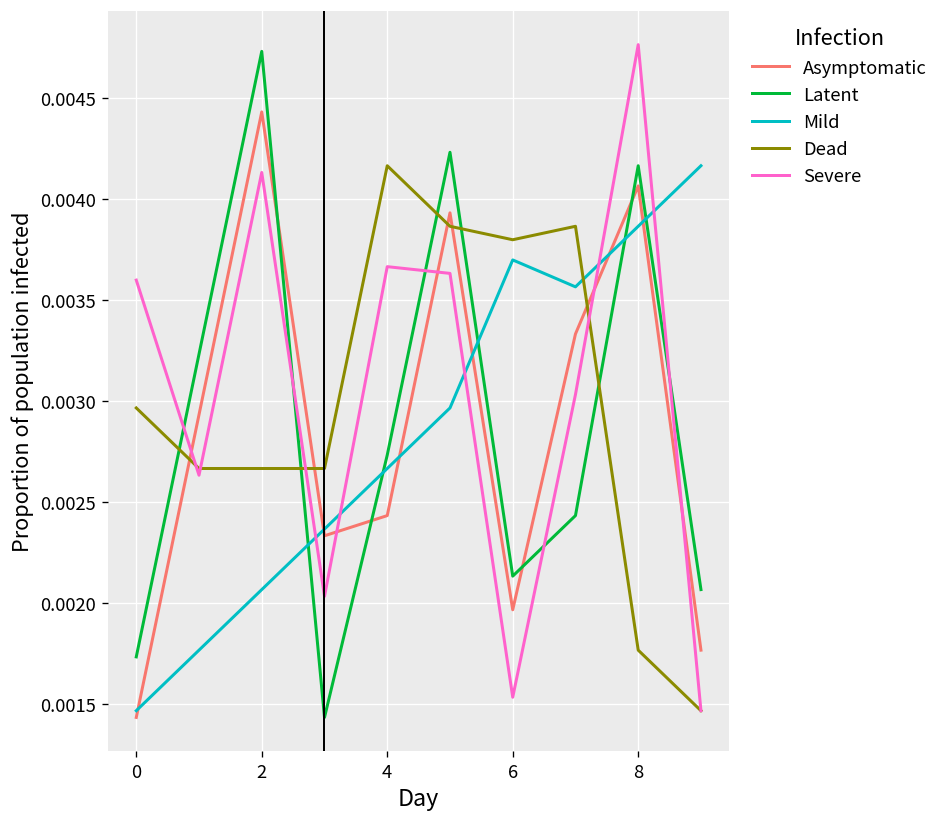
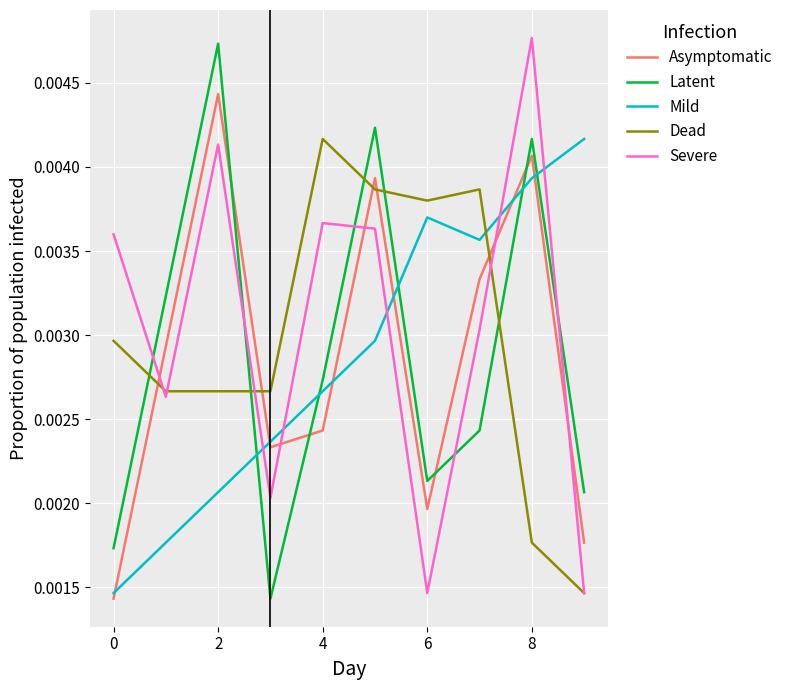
  {
    "Asymptomatic": {
      "0": 0.00143,
      "4": 0.00243,
      "6": 0.00197,
      "8": 0.00407
    },
    "Latent": {
      "0": 0.00173,
      "4": 0.00273,
      "6": 0.00213,
      "8": 0.00417
    },
    "Mild": {
      "0": 0.00147,
      "4": 0.00267,
      "6": 0.00370,
-     "8": 0.00387
+     "8": 0.00393
    },
    "Dead": {
      "0": 0.00297,
      "4": 0.00417,
      "6": 0.00380,
      "8": 0.00177
    },
    "Severe": {
      "0": 0.00360,
      "4": 0.00367,
-     "6": 0.00153,
+     "6": 0.00147,
      "8": 0.00477
    }
  }
